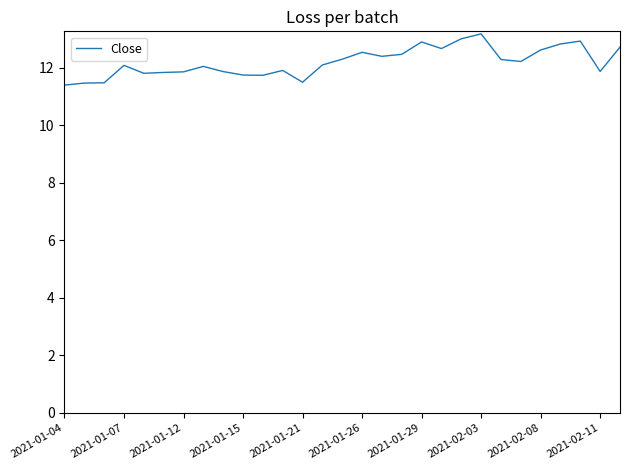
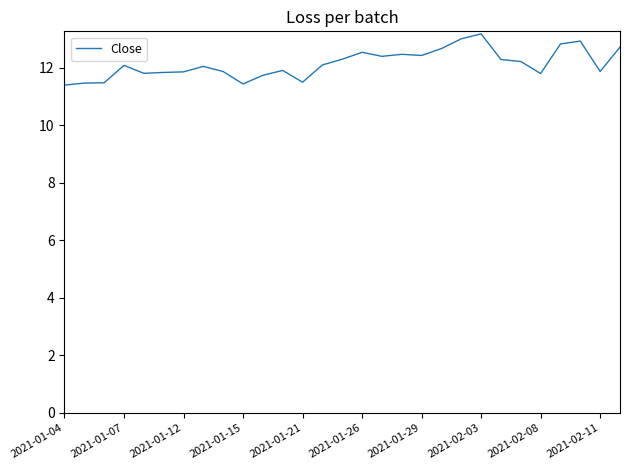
  {
    "2021-01-04": 11.4,
    "2021-01-07": 12.1,
    "2021-01-12": 11.9,
-   "2021-01-15": 11.8,
+   "2021-01-15": 11.4,
    "2021-01-21": 11.5,
    "2021-01-26": 12.5,
-   "2021-01-29": 12.9,
+   "2021-01-29": 12.4,
    "2021-02-03": 13.2,
-   "2021-02-08": 12.6,
+   "2021-02-08": 11.8,
    "2021-02-11": 11.9
  }
